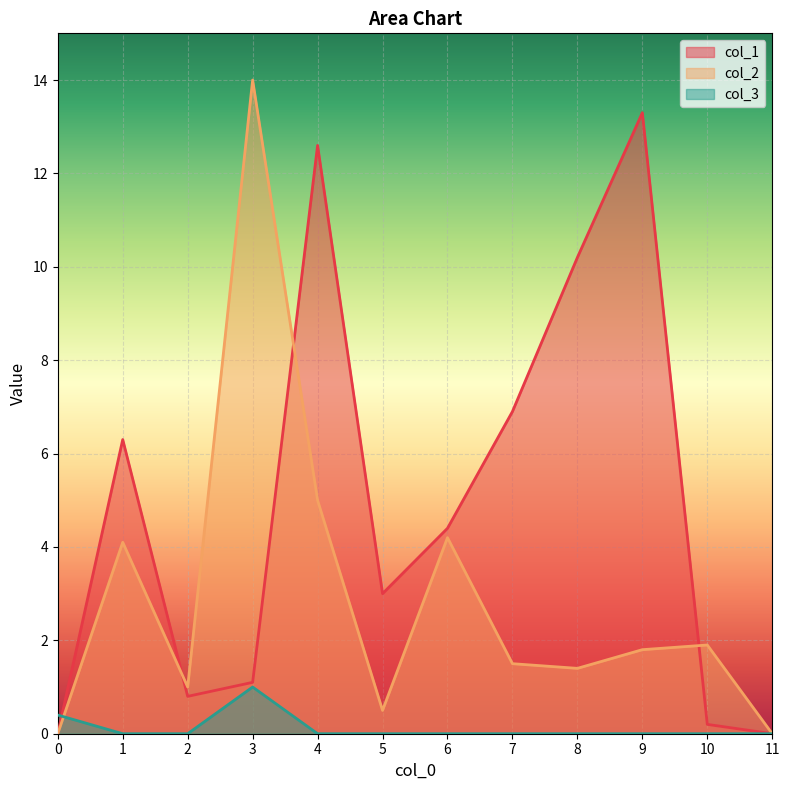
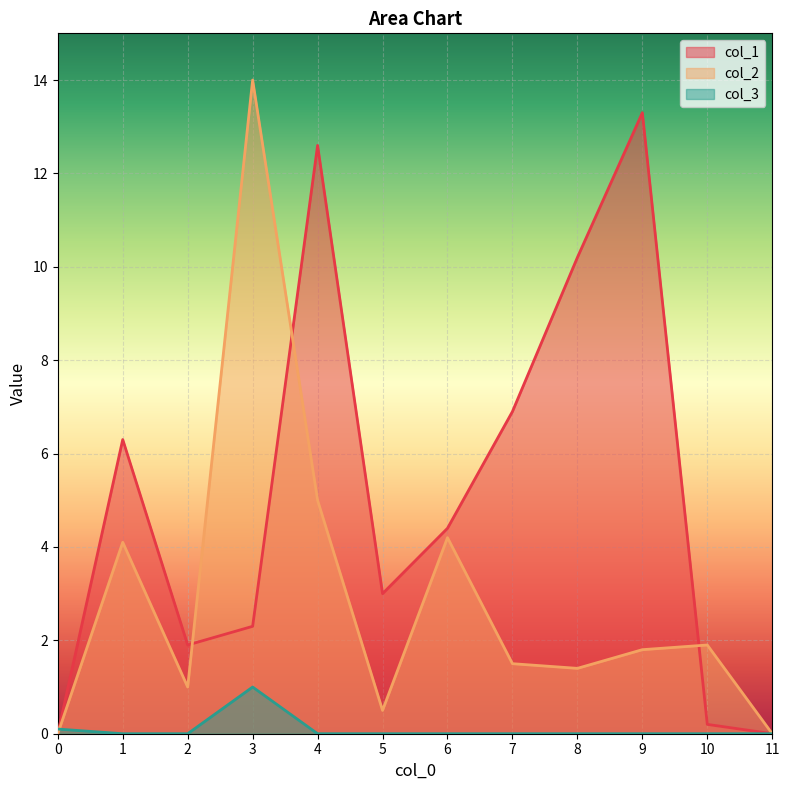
  {
    "col_1": {
      "1": 6.3,
-     "2": 0.8,
-     "3": 1.1,
+     "2": 1.9,
+     "3": 2.3,
      "4": 12.6,
      "5": 3.0,
      "6": 4.4,
      "7": 6.9,
      "8": 10.2,
      "9": 13.3,
      "10": 0.2
    },
    "col_2": {
      "1": 4.1,
      "2": 1.0,
      "3": 14.0,
      "4": 5.0,
      "5": 0.5,
      "6": 4.2,
      "7": 1.5,
      "8": 1.4,
      "9": 1.8,
      "10": 1.9
    },
    "col_3": {
-     "0": 0.4,
+     "0": 0.1,
      "1": 0.0,
      "2": 0.0,
      "3": 1.0,
      "4": 0.0,
      "5": 0.0,
      "6": 0.0,
      "7": 0.0,
      "8": 0.0,
      "9": 0.0,
      "10": 0.0
    }
  }
